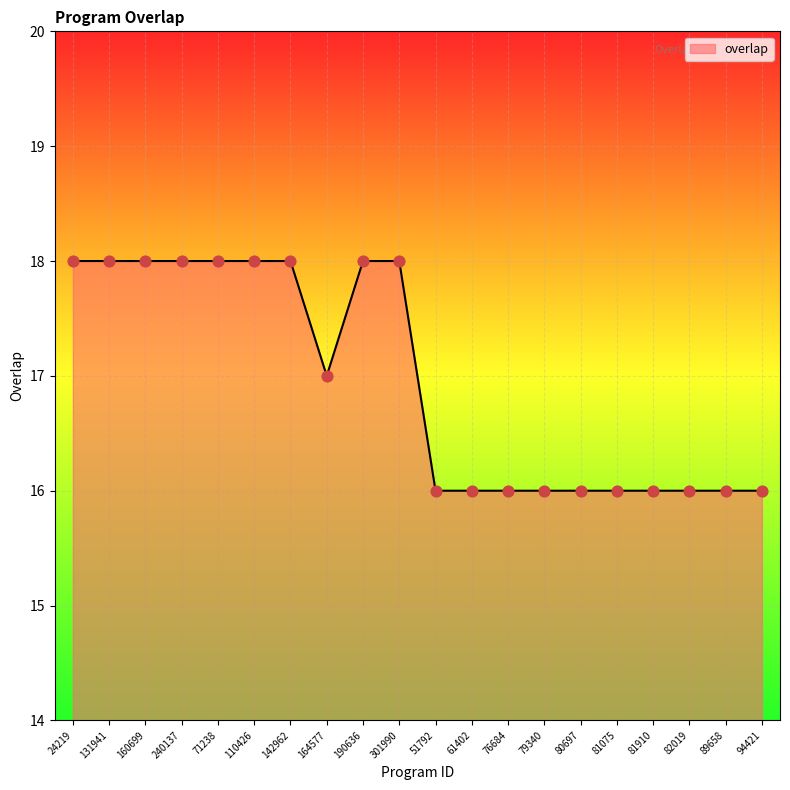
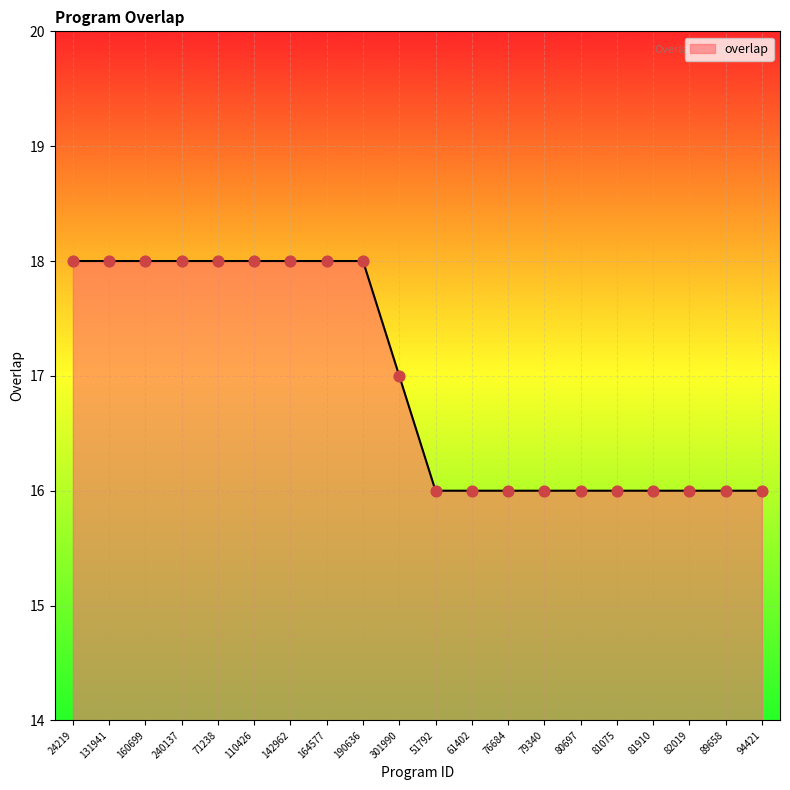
  {
    "24219": 18,
    "131941": 18,
    "160699": 18,
    "240137": 18,
    "71238": 18,
    "110426": 18,
    "142962": 18,
-   "164577": 17,
+   "164577": 18,
    "190636": 18,
-   "301990": 18,
+   "301990": 17,
    "51792": 16,
    "61402": 16,
    "76684": 16,
    "79340": 16,
    "80697": 16,
    "81075": 16,
    "81910": 16,
    "82019": 16,
    "89658": 16,
    "94421": 16
  }
